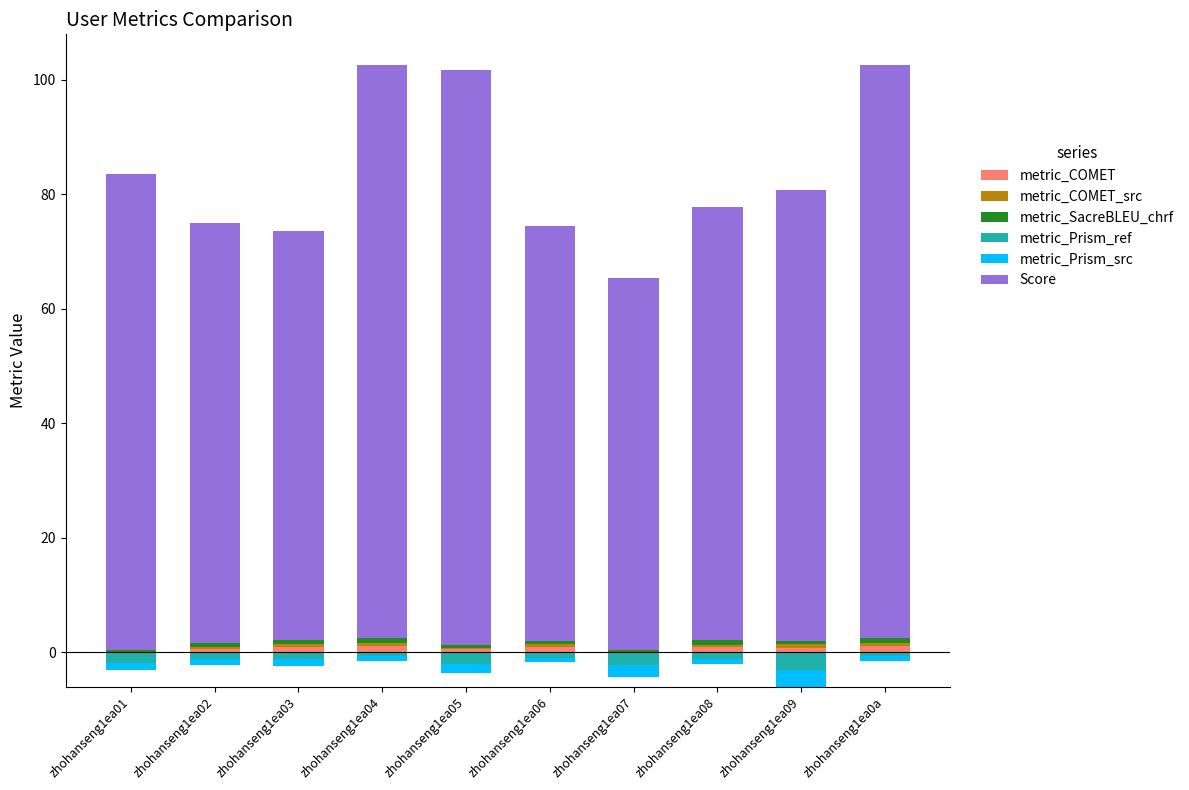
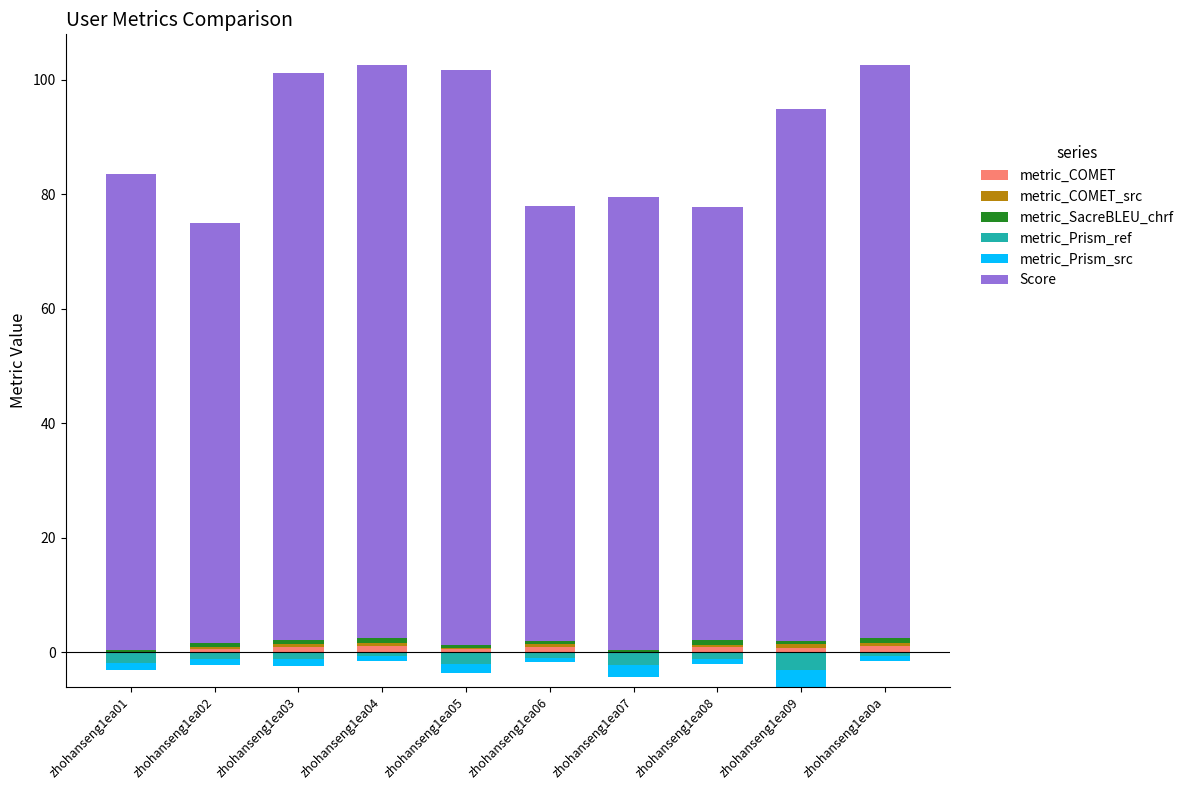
  {
    "metric_COMET_src": {
      "zhohanseng1ea04": 1,
      "zhohanseng1ea06": 1,
      "zhohanseng1ea09": 1,
      "zhohanseng1ea0a": 1
    },
    "Score": {
      "zhohanseng1ea01": 83,
      "zhohanseng1ea02": 73,
-     "zhohanseng1ea03": 71,
+     "zhohanseng1ea03": 99,
      "zhohanseng1ea04": 100,
      "zhohanseng1ea05": 101,
-     "zhohanseng1ea06": 73,
-     "zhohanseng1ea07": 65,
+     "zhohanseng1ea06": 76,
+     "zhohanseng1ea07": 79,
      "zhohanseng1ea08": 76,
-     "zhohanseng1ea09": 79,
+     "zhohanseng1ea09": 93,
      "zhohanseng1ea0a": 100
    }
  }
